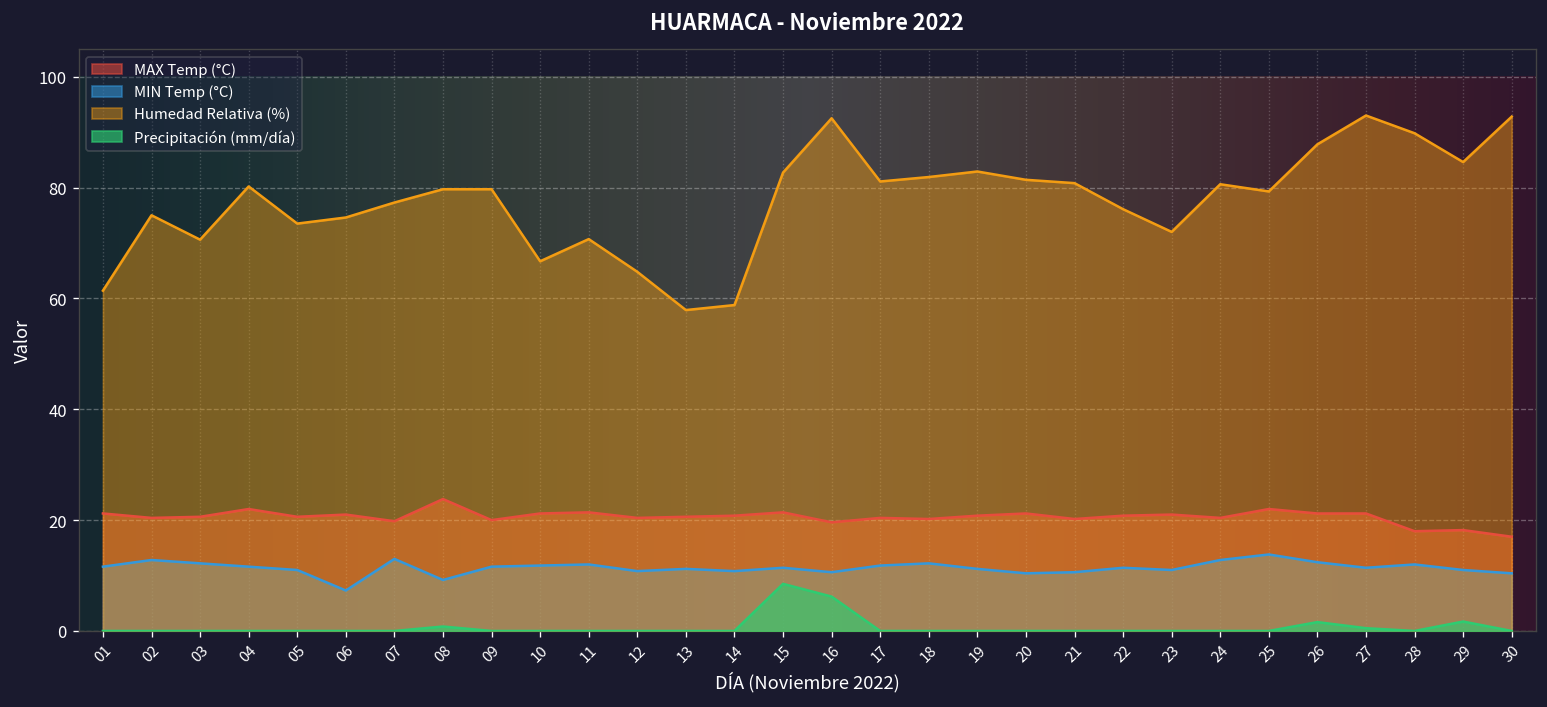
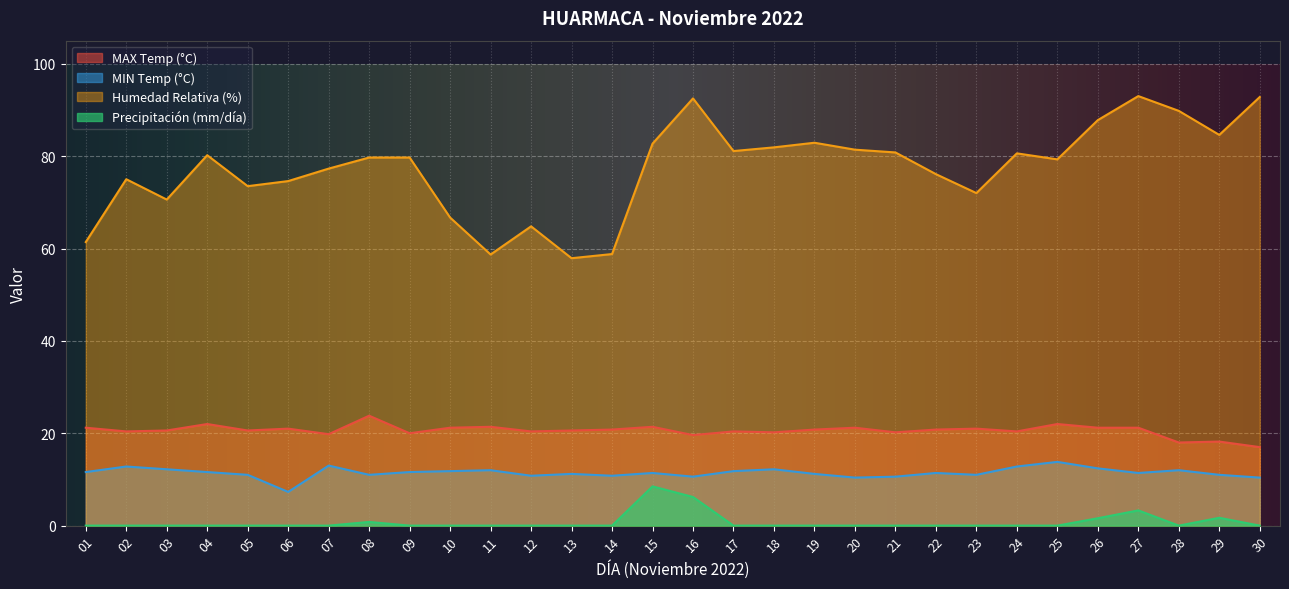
  {
    "MAX Temp (°C)": {
      "01": 21,
      "02": 20,
      "03": 21,
      "04": 22,
      "05": 21,
      "06": 21,
      "07": 20,
      "08": 24,
      "09": 20,
      "10": 21,
      "11": 21,
      "12": 20,
      "13": 21,
      "14": 21,
      "15": 21,
      "16": 20,
      "17": 20,
      "18": 20,
      "19": 21,
      "20": 21,
      "21": 20,
      "22": 21,
      "23": 21,
      "24": 20,
      "25": 22,
      "26": 21,
      "27": 21,
      "28": 18,
      "29": 18,
      "30": 17
    },
    "MIN Temp (°C)": {
      "01": 12,
      "02": 13,
      "03": 12,
      "04": 12,
      "05": 11,
      "06": 7,
      "07": 13,
-     "08": 9,
+     "08": 11,
      "09": 12,
      "10": 12,
      "11": 12,
      "12": 11,
      "13": 11,
      "14": 11,
      "15": 11,
      "16": 11,
      "17": 12,
      "18": 12,
      "19": 11,
      "20": 10,
      "21": 11,
      "22": 11,
      "23": 11,
      "24": 13,
      "25": 14,
      "26": 12,
      "27": 11,
      "28": 12,
      "29": 11,
      "30": 10
    },
    "Humedad Relativa (%)": {
      "01": 61,
      "02": 75,
      "03": 71,
      "04": 80,
      "05": 74,
      "06": 75,
      "07": 77,
      "08": 80,
      "09": 80,
      "10": 67,
-     "11": 71,
+     "11": 59,
      "12": 65,
      "13": 58,
      "14": 59,
      "15": 83,
      "16": 93,
      "17": 81,
      "18": 82,
      "19": 83,
      "20": 81,
      "21": 81,
      "22": 76,
      "23": 72,
      "24": 81,
      "25": 79,
      "26": 88,
      "27": 93,
      "28": 90,
      "29": 85,
      "30": 93
    },
    "Precipitación (mm/día)": {
      "01": 0,
      "02": 0,
      "03": 0,
      "04": 0,
      "05": 0,
      "06": 0,
      "07": 0,
      "08": 1,
      "09": 0,
      "10": 0,
      "11": 0,
      "12": 0,
      "13": 0,
      "14": 0,
      "15": 9,
      "16": 6,
      "17": 0,
      "18": 0,
      "19": 0,
      "20": 0,
      "21": 0,
      "22": 0,
      "23": 0,
      "24": 0,
      "25": 0,
      "26": 2,
-     "27": 1,
+     "27": 3,
      "28": 0,
      "29": 2,
      "30": 0
    }
  }
